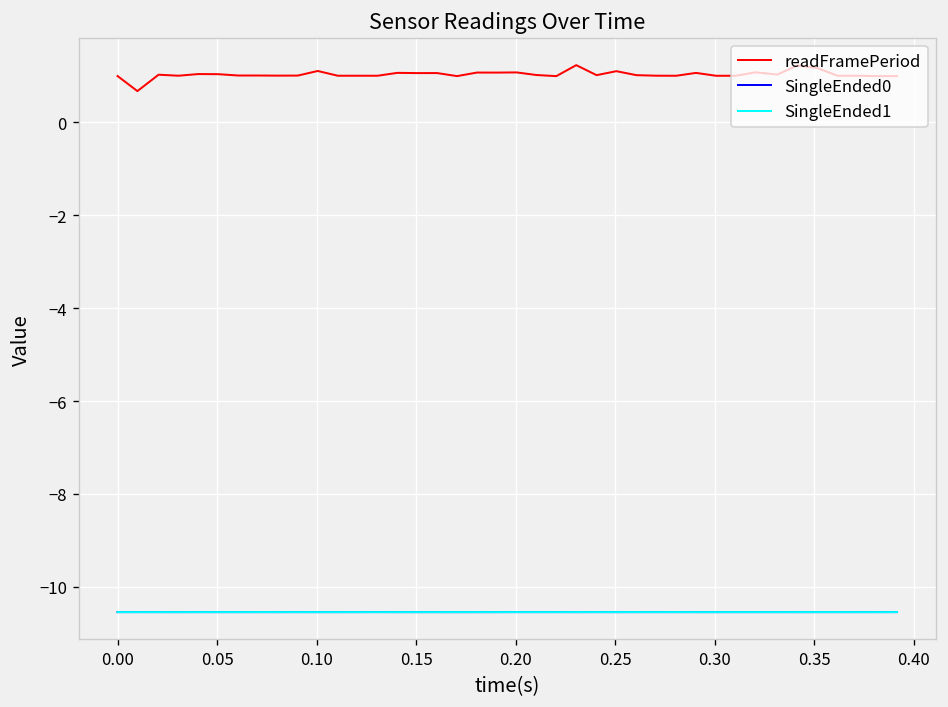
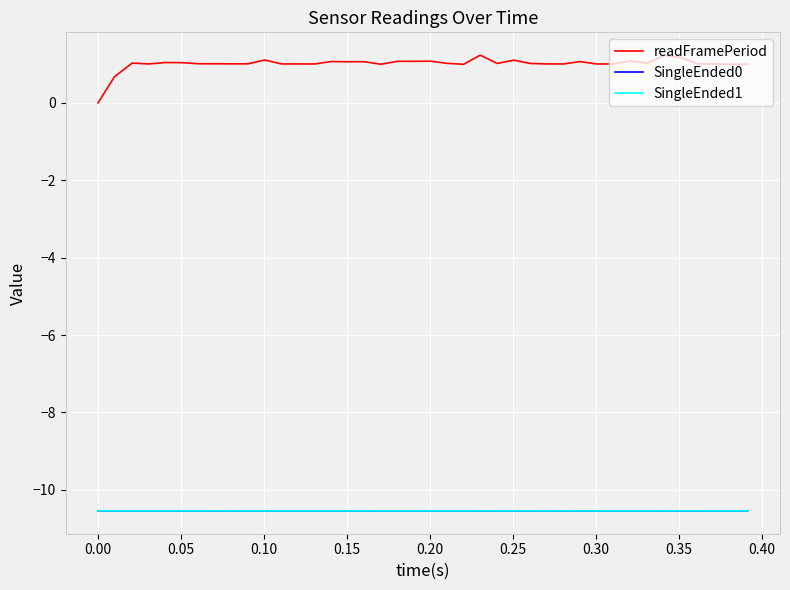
  {
    "readFramePeriod": {
-     "0.00": 1
+     "0.00": 0
    },
    "SingleEnded1": {
      "0.00": -10.5
    }
  }
